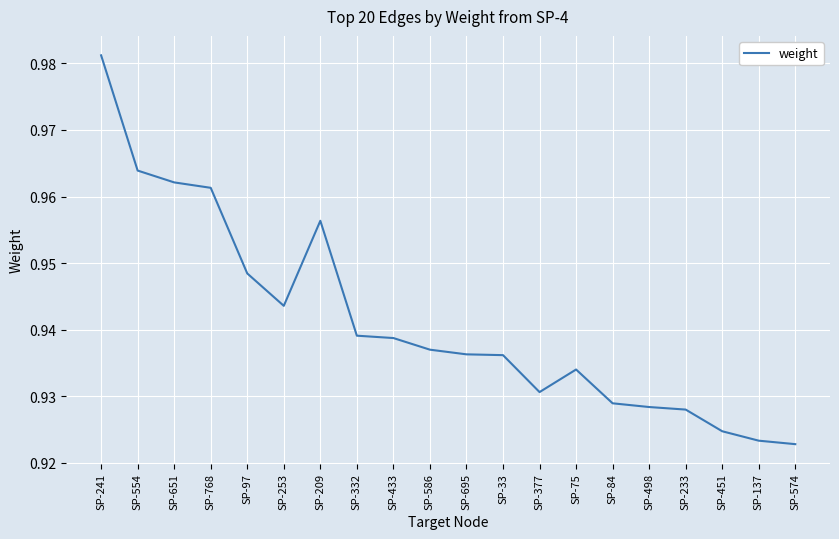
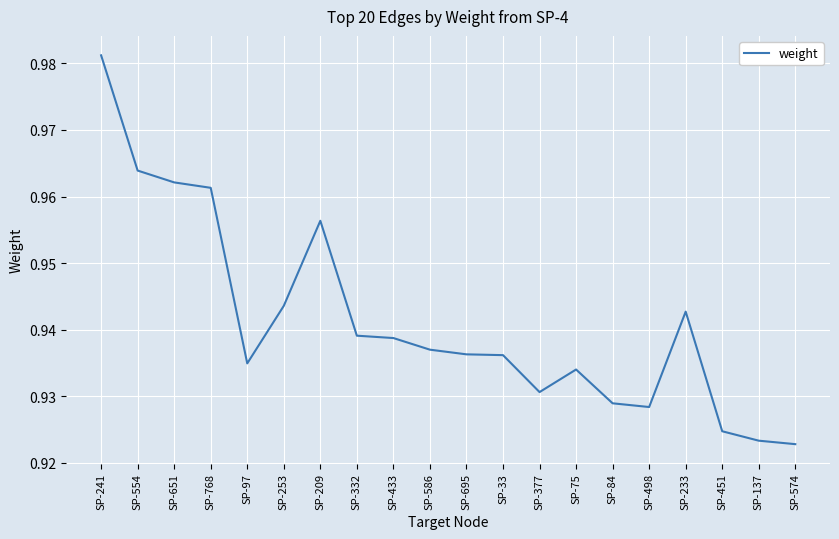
  {
    "SP-241": 0.981,
    "SP-554": 0.964,
    "SP-651": 0.962,
    "SP-768": 0.961,
-   "SP-97": 0.948,
+   "SP-97": 0.935,
    "SP-253": 0.944,
    "SP-209": 0.956,
    "SP-332": 0.939,
    "SP-433": 0.939,
    "SP-586": 0.937,
    "SP-695": 0.936,
    "SP-33": 0.936,
    "SP-377": 0.931,
    "SP-75": 0.934,
    "SP-84": 0.929,
    "SP-498": 0.928,
-   "SP-233": 0.928,
+   "SP-233": 0.943,
    "SP-451": 0.925,
    "SP-137": 0.923,
    "SP-574": 0.923
  }
